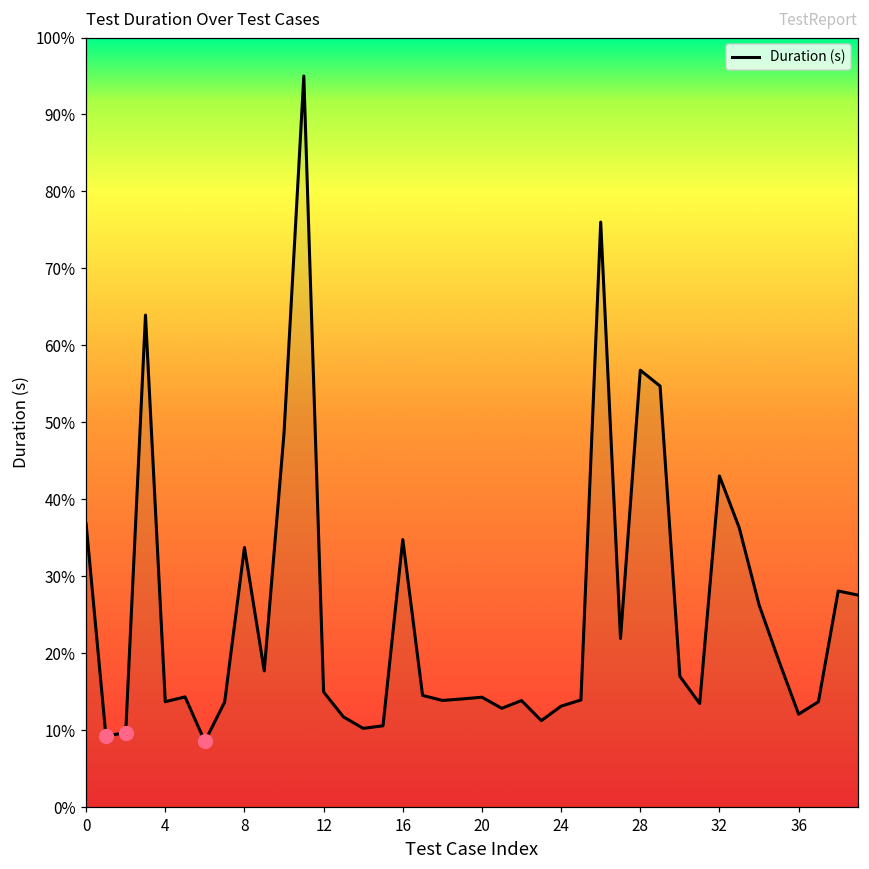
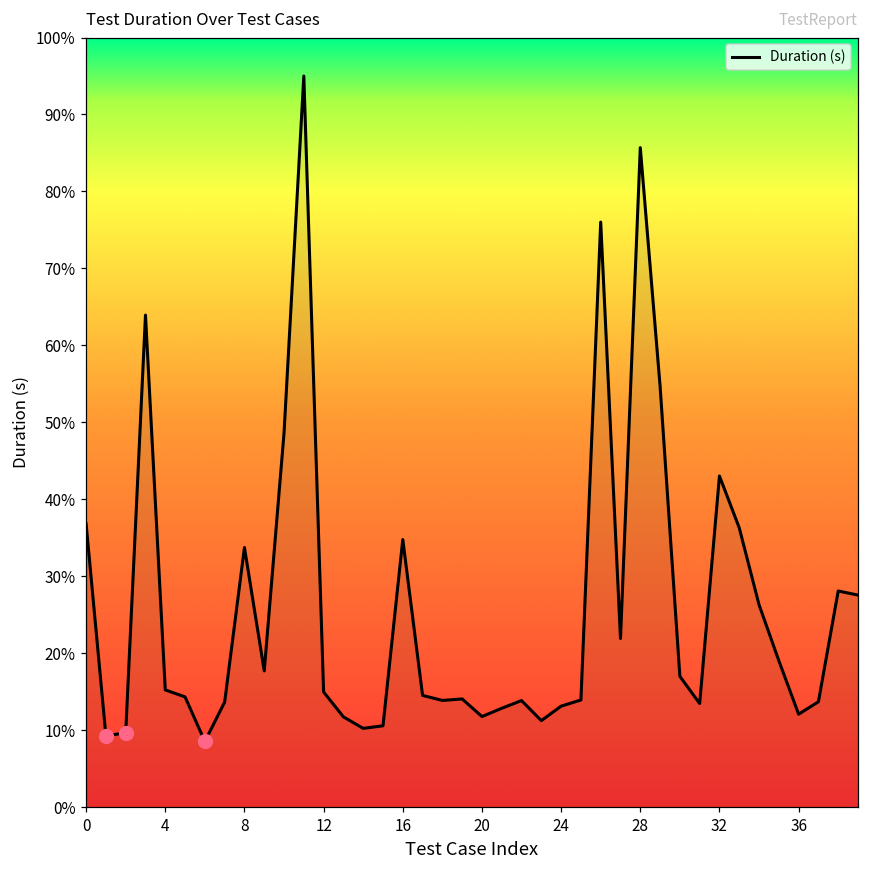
  {
    "Duration (s)": {
      "0": "37%",
-     "4": "14%",
+     "4": "15%",
      "8": "34%",
      "12": "15%",
      "16": "35%",
-     "20": "14%",
+     "20": "12%",
      "24": "13%",
-     "28": "57%",
+     "28": "86%",
      "32": "43%",
      "36": "12%"
    }
  }
